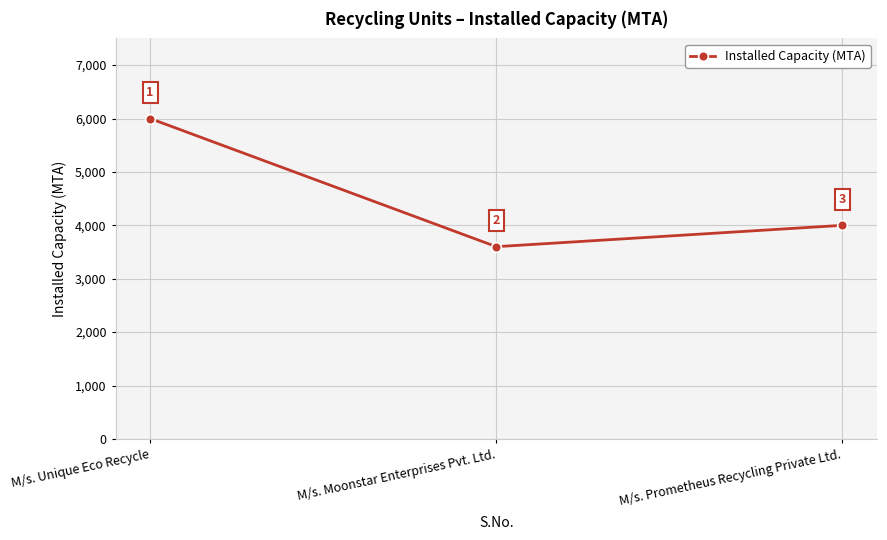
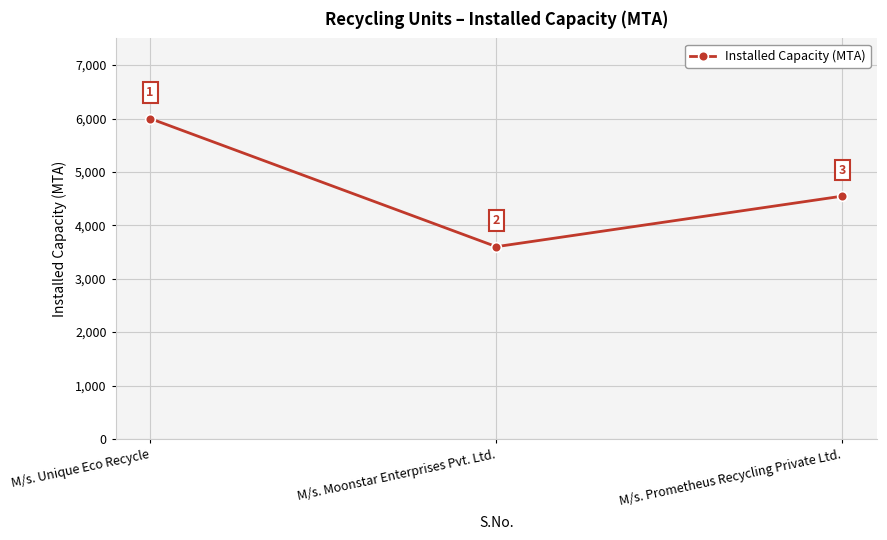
  {
-   "M/s. Prometheus Recycling Private Ltd.": "4,000"
+   "M/s. Prometheus Recycling Private Ltd.": "4,500"
  }
